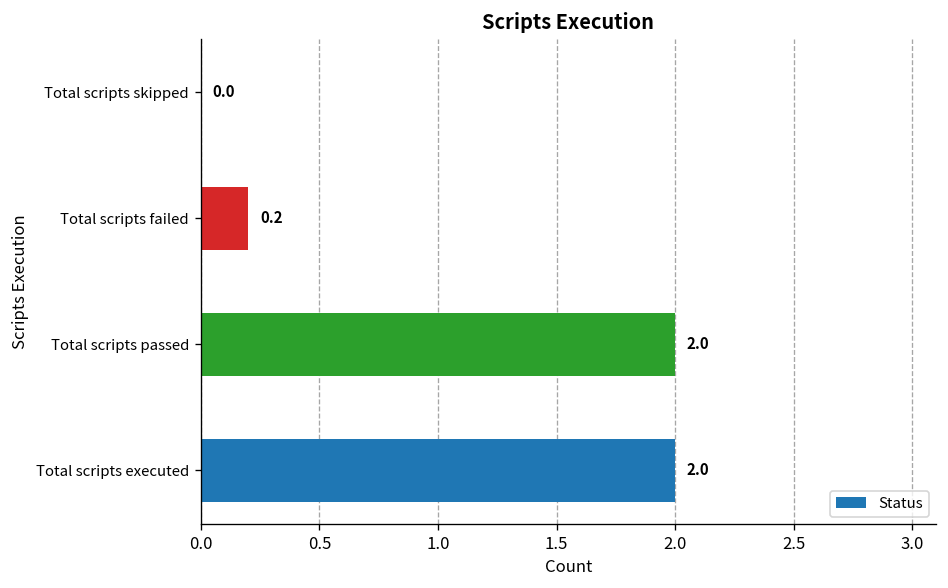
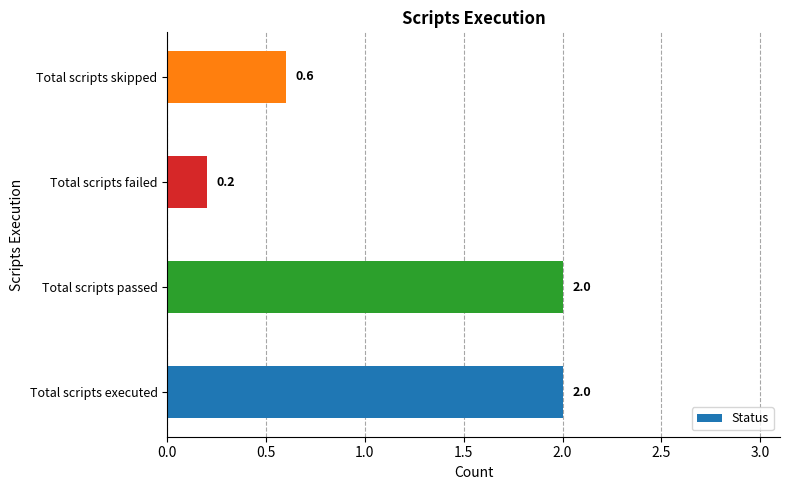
  {
-   "Total scripts skipped": 0.0,
+   "Total scripts skipped": 0.6,
    "Total scripts failed": 0.2,
    "Total scripts passed": 2.0,
    "Total scripts executed": 2.0
  }
